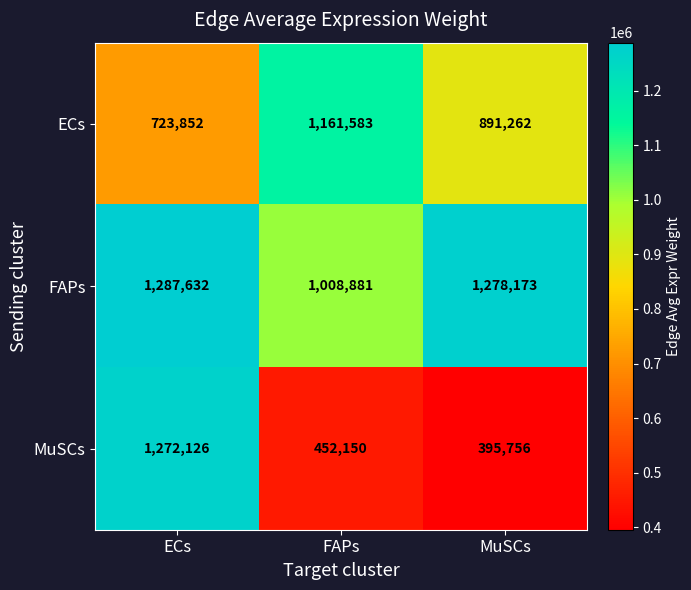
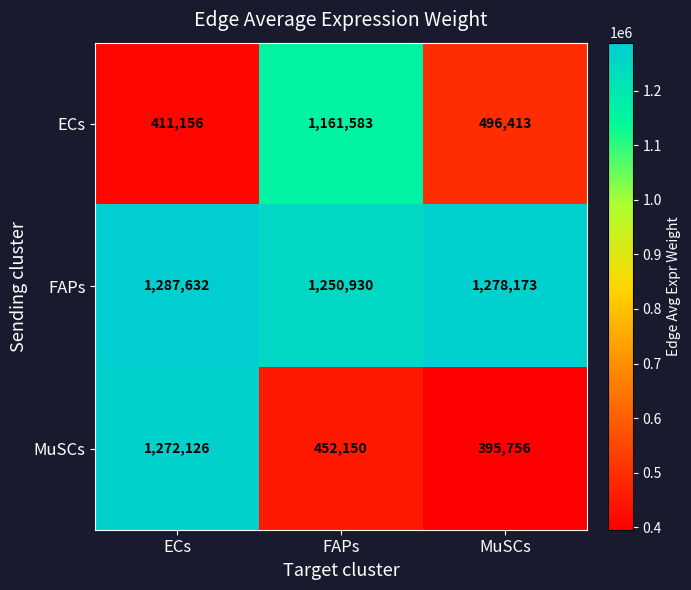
  {
    "ECs": {
-     "ECs": "723,852",
+     "ECs": "411,156",
      "FAPs": "1,161,583",
-     "MuSCs": "891,262"
+     "MuSCs": "496,413"
    },
    "FAPs": {
      "ECs": "1,287,632",
-     "FAPs": "1,008,881",
+     "FAPs": "1,250,930",
      "MuSCs": "1,278,173"
    },
    "MuSCs": {
      "ECs": "1,272,126",
      "FAPs": "452,150",
      "MuSCs": "395,756"
    }
  }
